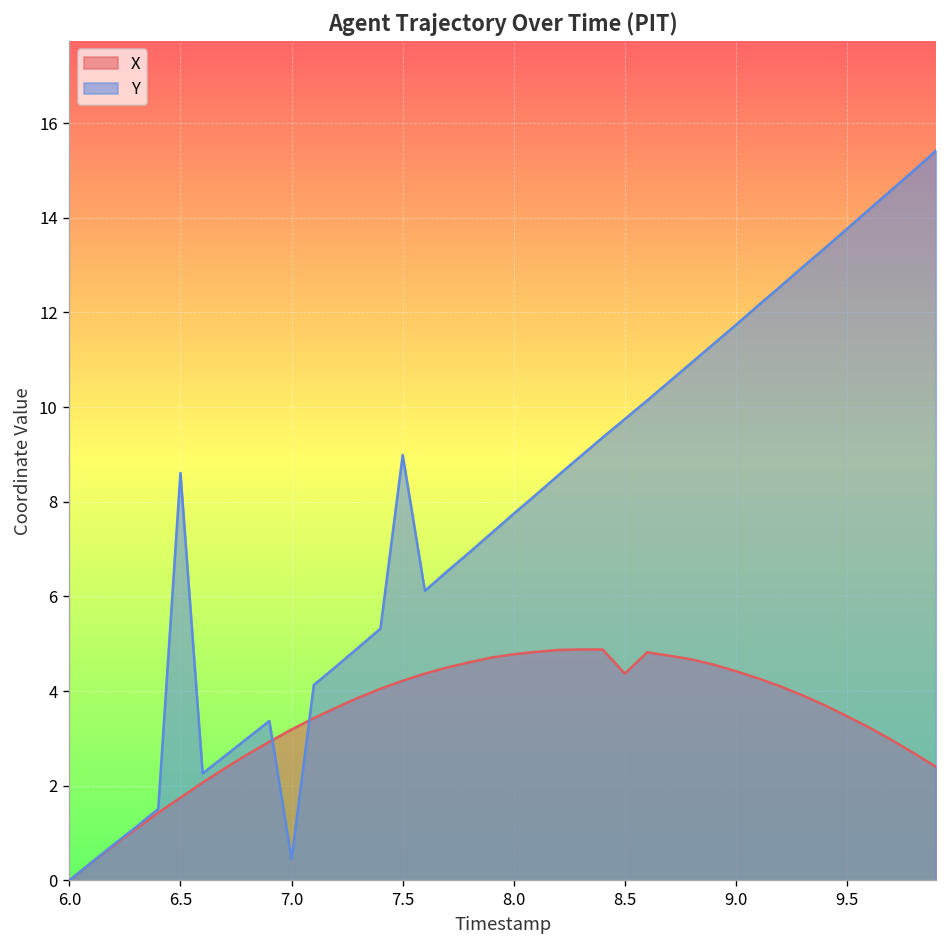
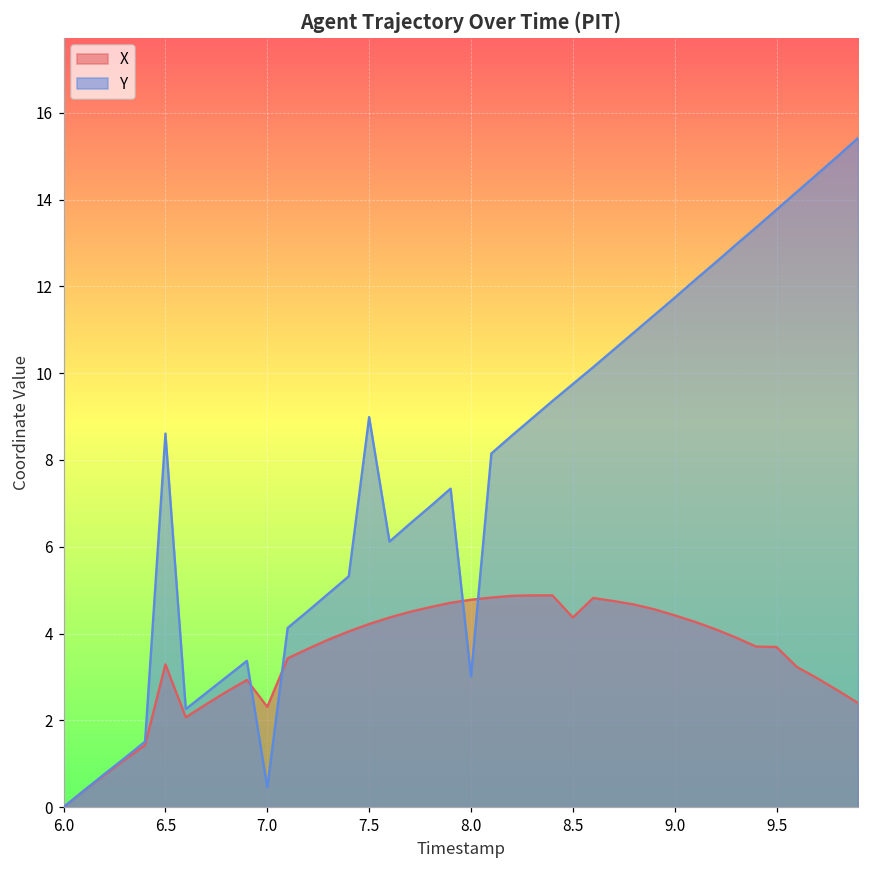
  {
    "X": {
-     "6.5": 1.8,
-     "7.0": 3.2,
+     "6.5": 3.3,
+     "7.0": 2.3,
      "7.5": 4.2,
      "8.0": 4.8,
      "8.5": 4.4,
      "9.0": 4.4,
-     "9.5": 3.5
+     "9.5": 3.7
    },
    "Y": {
      "6.5": 8.6,
      "7.0": 0.5,
      "7.5": 9.0,
-     "8.0": 7.8,
+     "8.0": 3.0,
      "8.5": 9.8,
      "9.0": 11.7,
      "9.5": 13.8
    }
  }
